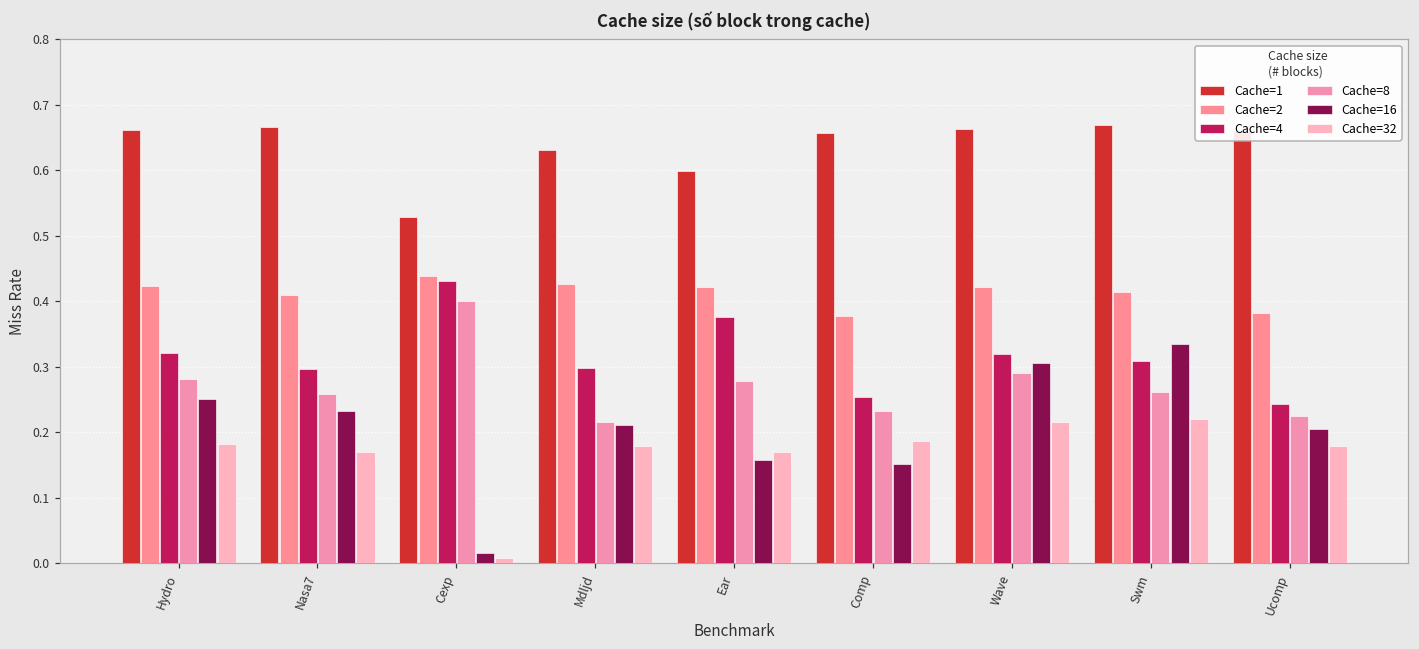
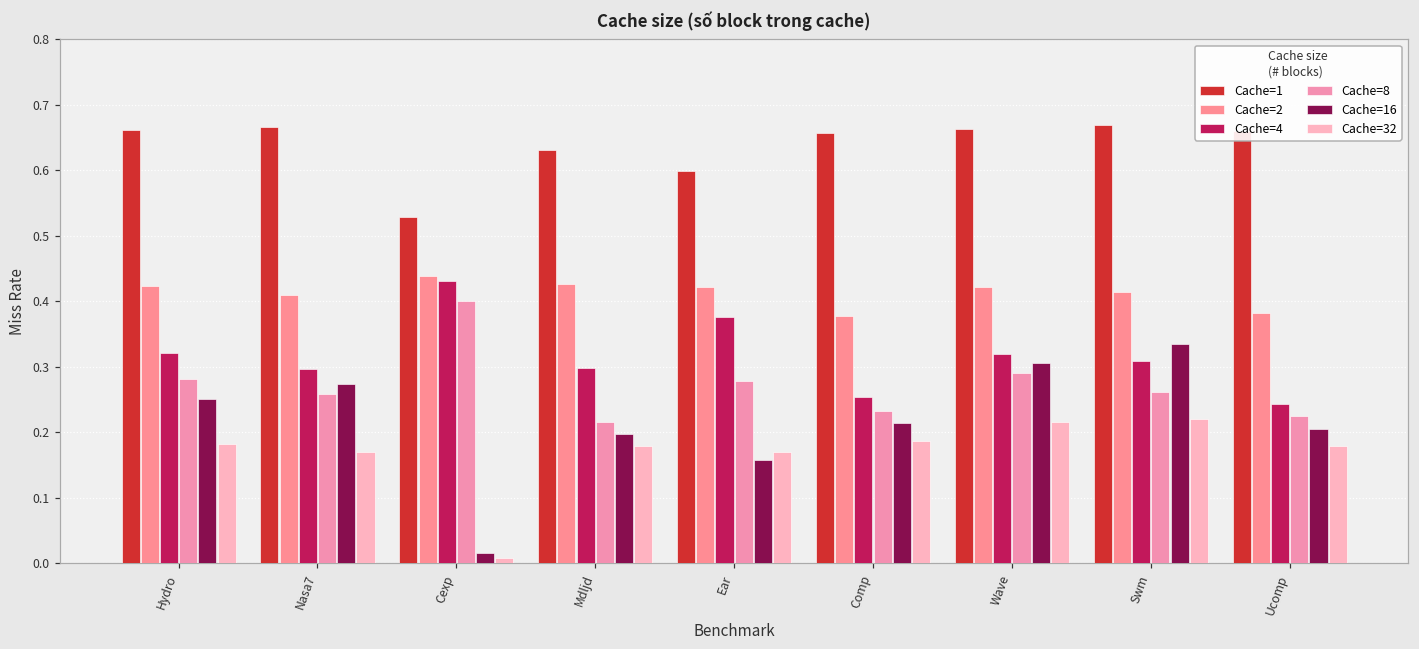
  {
    "Cache=16": {
      "Hydro": 0.25,
-     "Nasa7": 0.23,
+     "Nasa7": 0.27,
      "Cexp": 0.02,
-     "Mdljd": 0.21,
+     "Mdljd": 0.20,
      "Ear": 0.16,
-     "Comp": 0.15,
+     "Comp": 0.21,
      "Wave": 0.31,
      "Swm": 0.34,
      "Ucomp": 0.20
    }
  }
